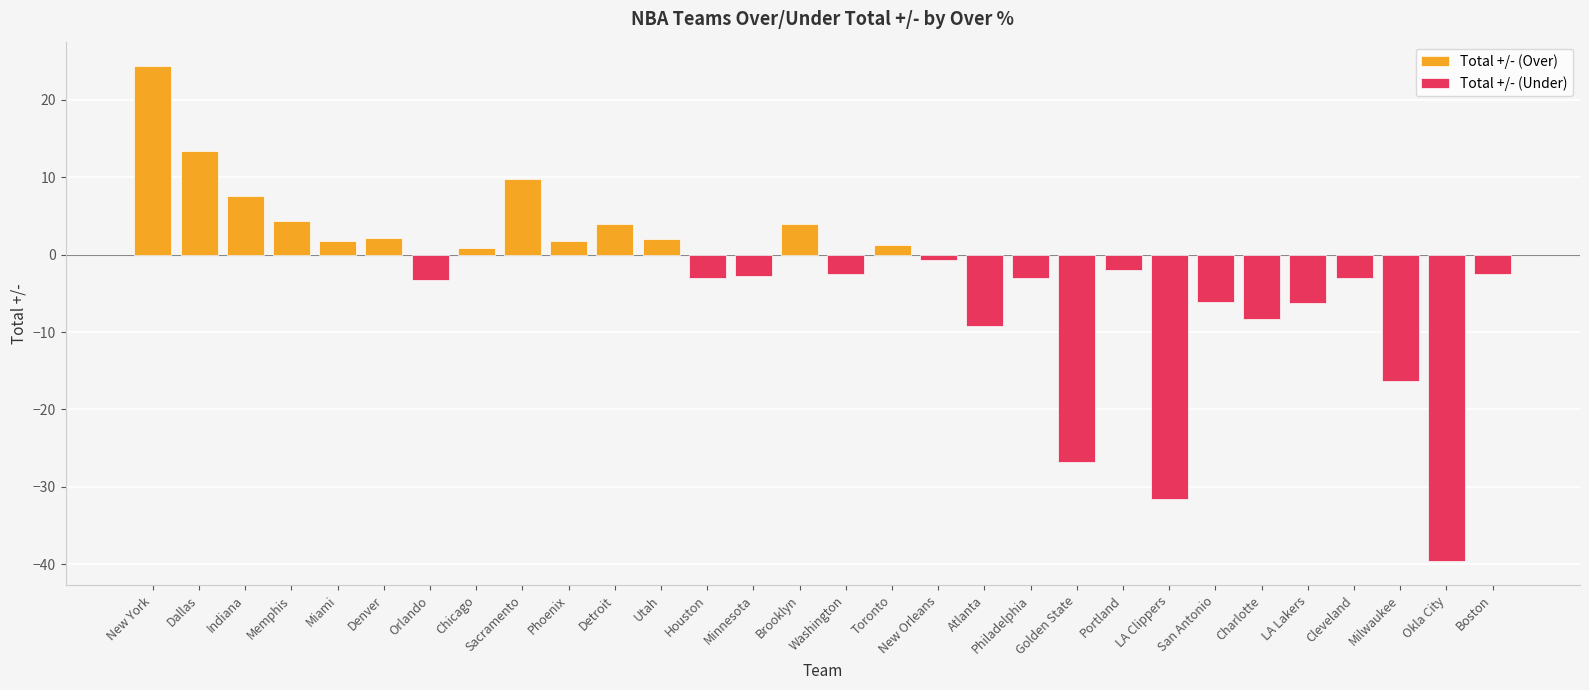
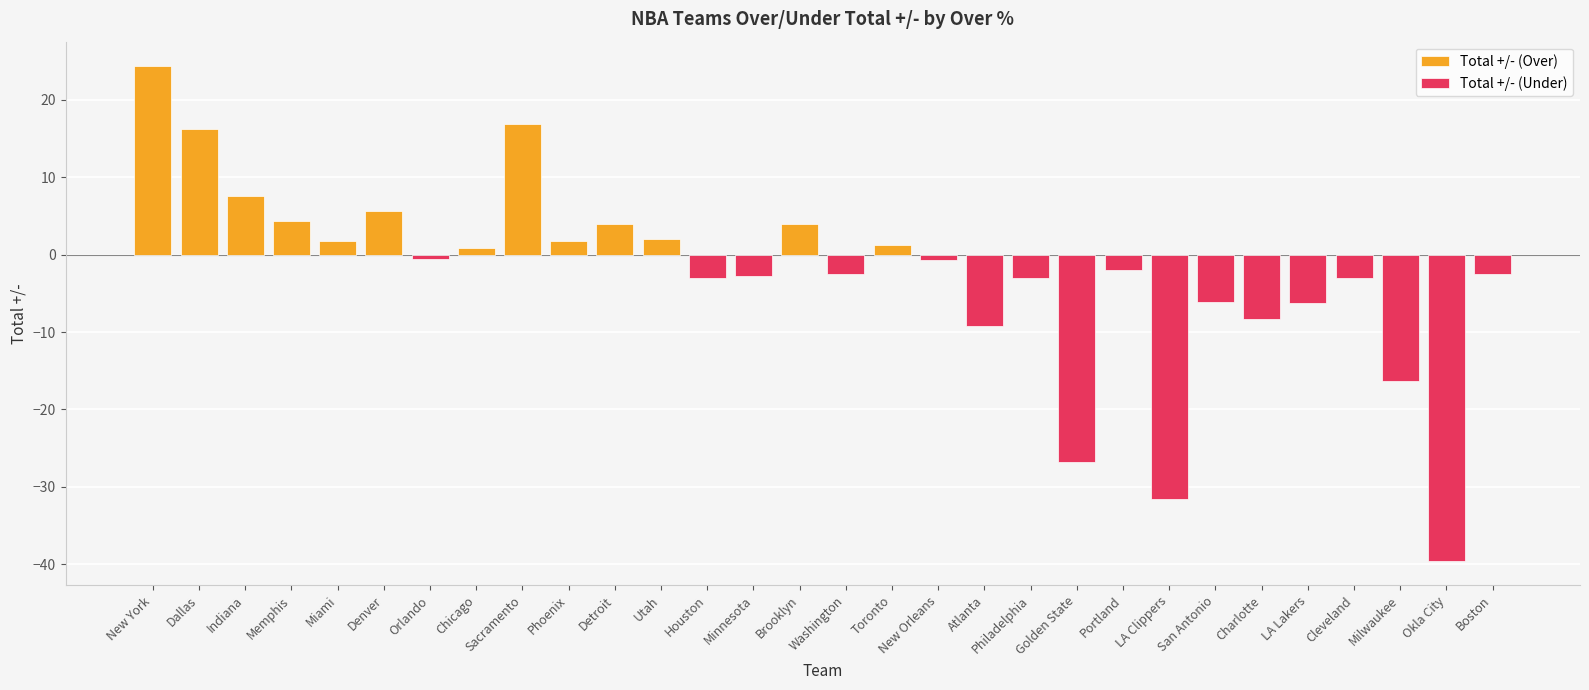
  {
    "Total +/- (Over)": {
      "New York": 24,
-     "Dallas": 13,
+     "Dallas": 16,
      "Indiana": 8,
      "Memphis": 4,
      "Miami": 2,
-     "Denver": 2,
+     "Denver": 6,
      "Chicago": 1,
-     "Sacramento": 10,
+     "Sacramento": 17,
      "Phoenix": 2,
      "Detroit": 4,
      "Utah": 2,
      "Brooklyn": 4,
      "Toronto": 1
    },
    "Total +/- (Under)": {
-     "Orlando": -3,
+     "Orlando": -1,
      "Houston": -3,
      "Minnesota": -3,
      "Washington": -3,
      "New Orleans": -1,
      "Atlanta": -9,
      "Philadelphia": -3,
      "Golden State": -27,
      "Portland": -2,
      "LA Clippers": -32,
      "San Antonio": -6,
      "Charlotte": -8,
      "LA Lakers": -6,
      "Cleveland": -3,
      "Milwaukee": -16,
      "Okla City": -40,
      "Boston": -3
    }
  }
